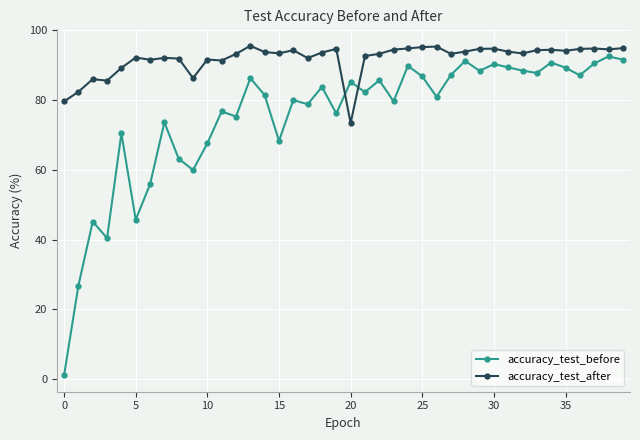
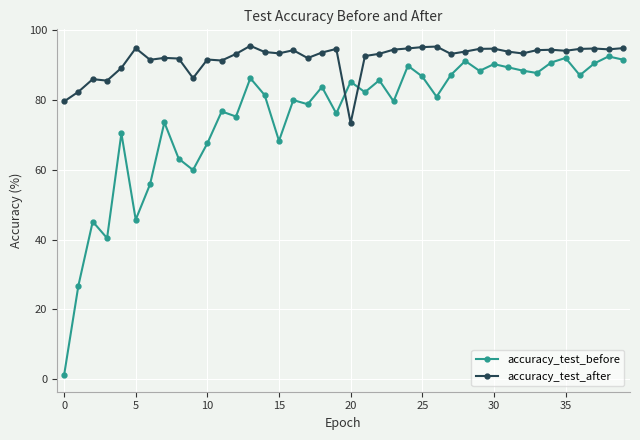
  {
    "accuracy_test_before": {
      "0": 1,
      "5": 46,
      "10": 68,
      "15": 68,
      "20": 85,
      "25": 87,
      "30": 90,
-     "35": 89
+     "35": 92
    },
    "accuracy_test_after": {
      "0": 80,
-     "5": 92,
+     "5": 95,
      "10": 92,
      "15": 93,
      "20": 73,
      "25": 95,
      "30": 95,
      "35": 94
    }
  }
